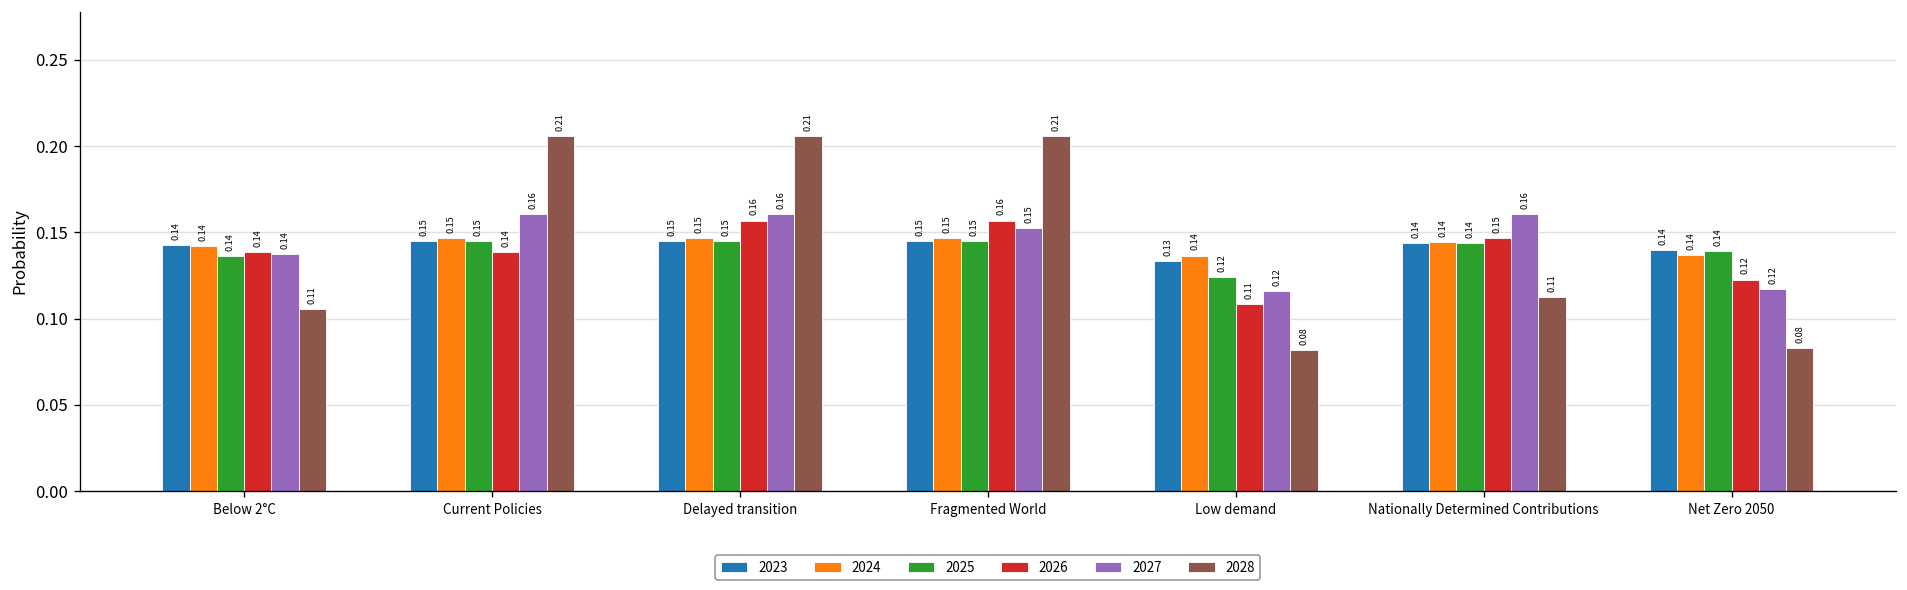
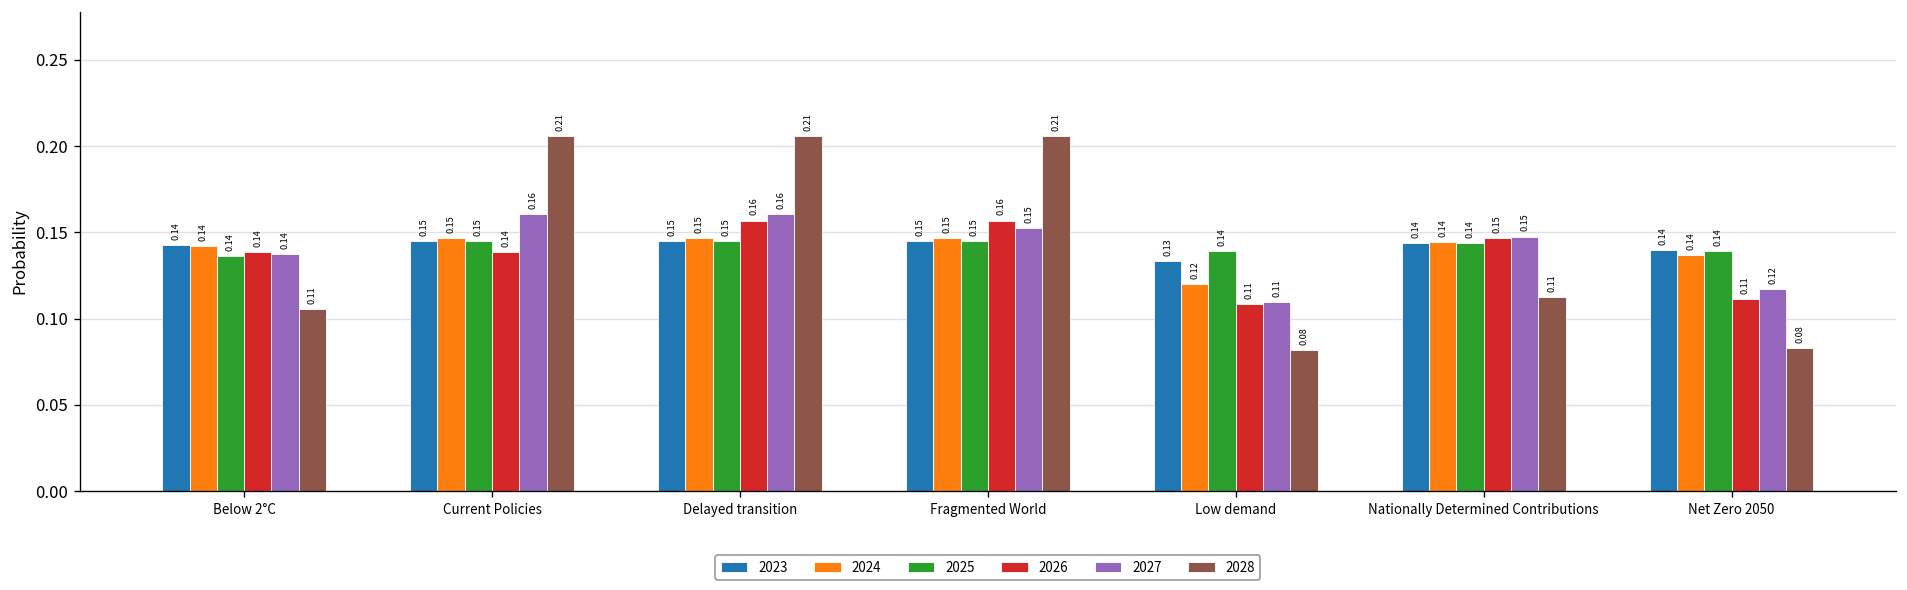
  {
    "2023": {
      "Below 2°C": 0.14,
      "Current Policies": 0.15,
      "Delayed transition": 0.15,
      "Fragmented World": 0.15,
      "Low demand": 0.13,
      "Nationally Determined Contributions": 0.14,
      "Net Zero 2050": 0.14
    },
    "2024": {
      "Below 2°C": 0.14,
      "Current Policies": 0.15,
      "Delayed transition": 0.15,
      "Fragmented World": 0.15,
-     "Low demand": 0.14,
+     "Low demand": 0.12,
      "Nationally Determined Contributions": 0.14,
      "Net Zero 2050": 0.14
    },
    "2025": {
      "Below 2°C": 0.14,
      "Current Policies": 0.15,
      "Delayed transition": 0.15,
      "Fragmented World": 0.15,
-     "Low demand": 0.12,
+     "Low demand": 0.14,
      "Nationally Determined Contributions": 0.14,
      "Net Zero 2050": 0.14
    },
    "2026": {
      "Below 2°C": 0.14,
      "Current Policies": 0.14,
      "Delayed transition": 0.16,
      "Fragmented World": 0.16,
      "Low demand": 0.11,
      "Nationally Determined Contributions": 0.15,
-     "Net Zero 2050": 0.12
+     "Net Zero 2050": 0.11
    },
    "2027": {
      "Below 2°C": 0.14,
      "Current Policies": 0.16,
      "Delayed transition": 0.16,
      "Fragmented World": 0.15,
-     "Low demand": 0.12,
-     "Nationally Determined Contributions": 0.16,
+     "Low demand": 0.11,
+     "Nationally Determined Contributions": 0.15,
      "Net Zero 2050": 0.12
    },
    "2028": {
      "Below 2°C": 0.11,
      "Current Policies": 0.21,
      "Delayed transition": 0.21,
      "Fragmented World": 0.21,
      "Low demand": 0.08,
      "Nationally Determined Contributions": 0.11,
      "Net Zero 2050": 0.08
    }
  }
